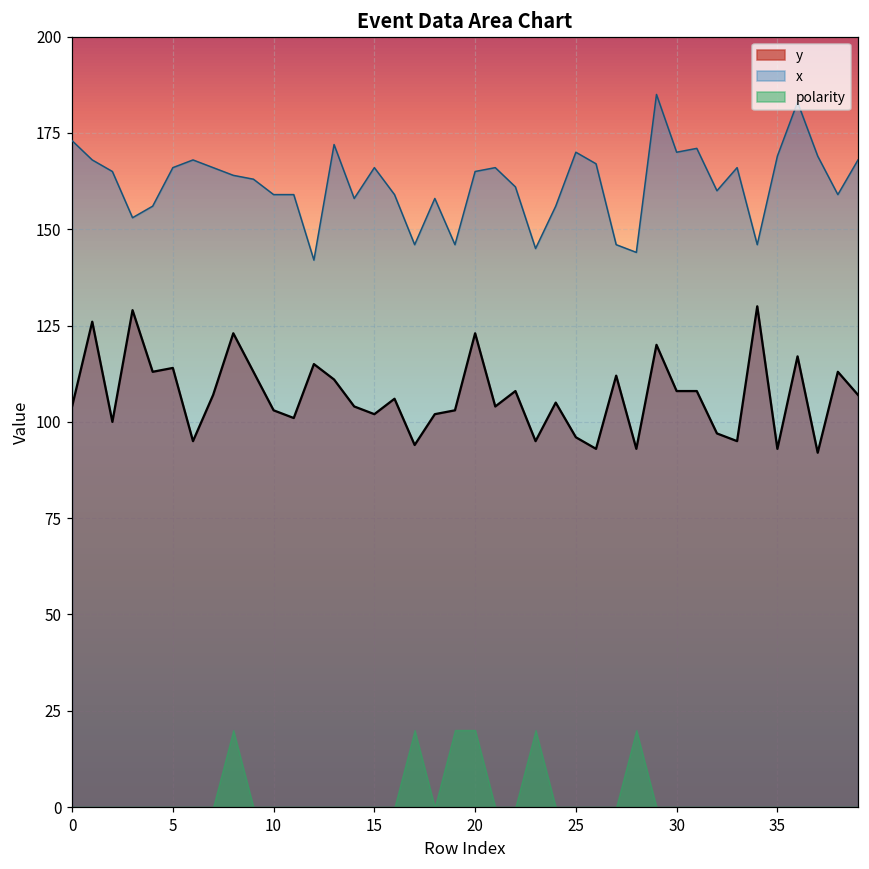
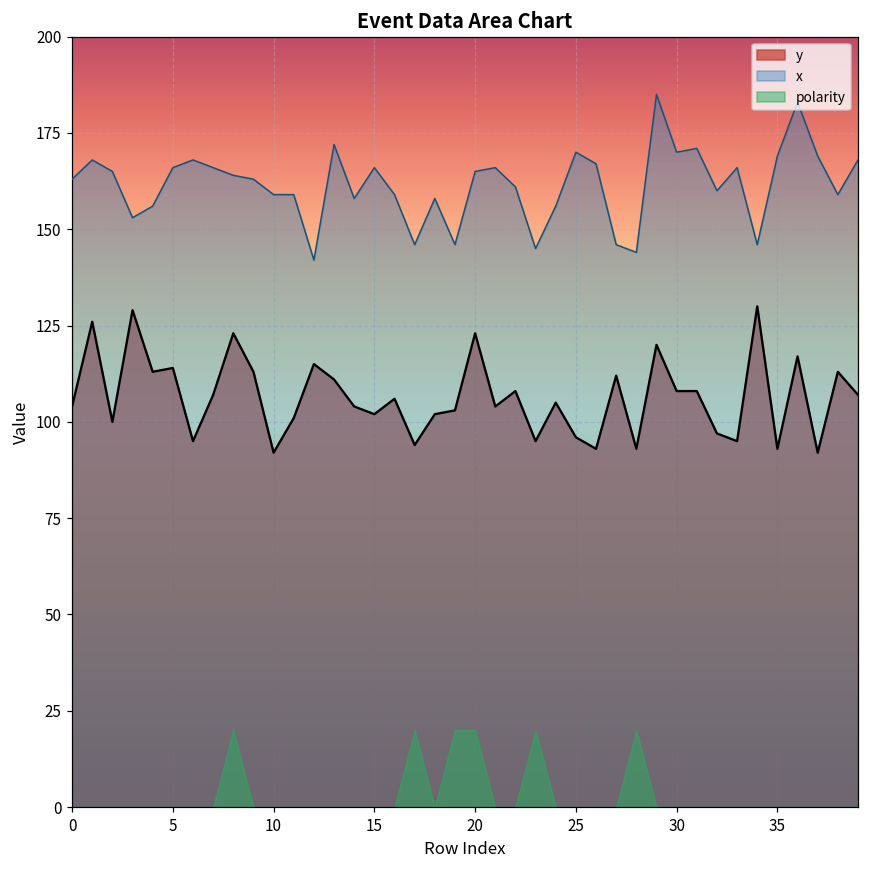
  {
    "y": {
      "0": 104,
      "5": 114,
-     "10": 103,
+     "10": 92,
      "15": 102,
      "20": 123,
      "25": 96,
      "30": 108,
      "35": 93
    },
    "x": {
-     "0": 173,
+     "0": 163,
      "5": 166,
      "10": 159,
      "15": 166,
      "20": 165,
      "25": 170,
      "30": 170,
      "35": 169
    },
    "polarity": {
      "0": 0,
      "5": 0,
      "10": 0,
      "15": 0,
      "20": 20,
      "25": 0,
      "30": 0,
      "35": 0
    }
  }
